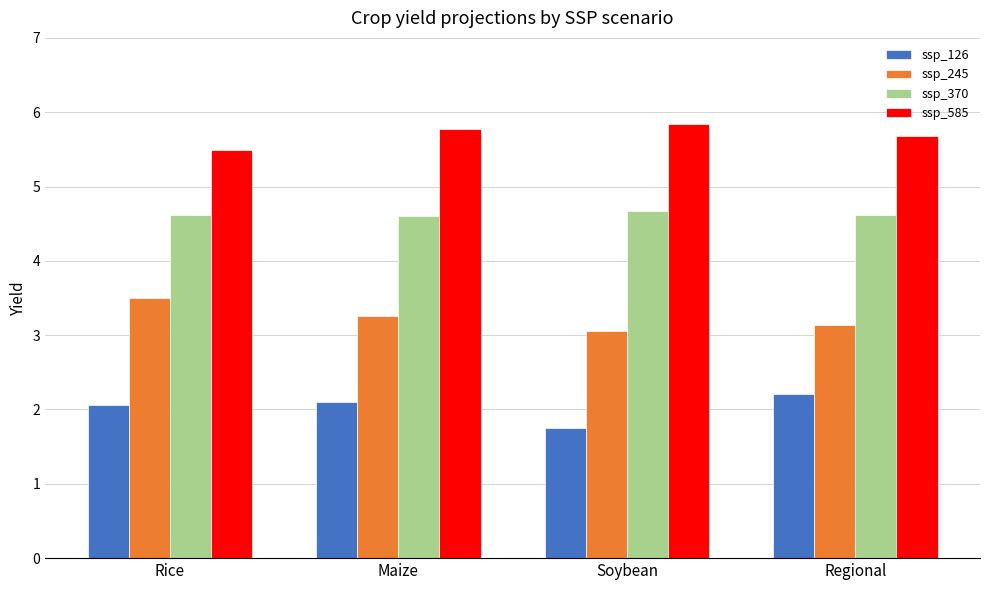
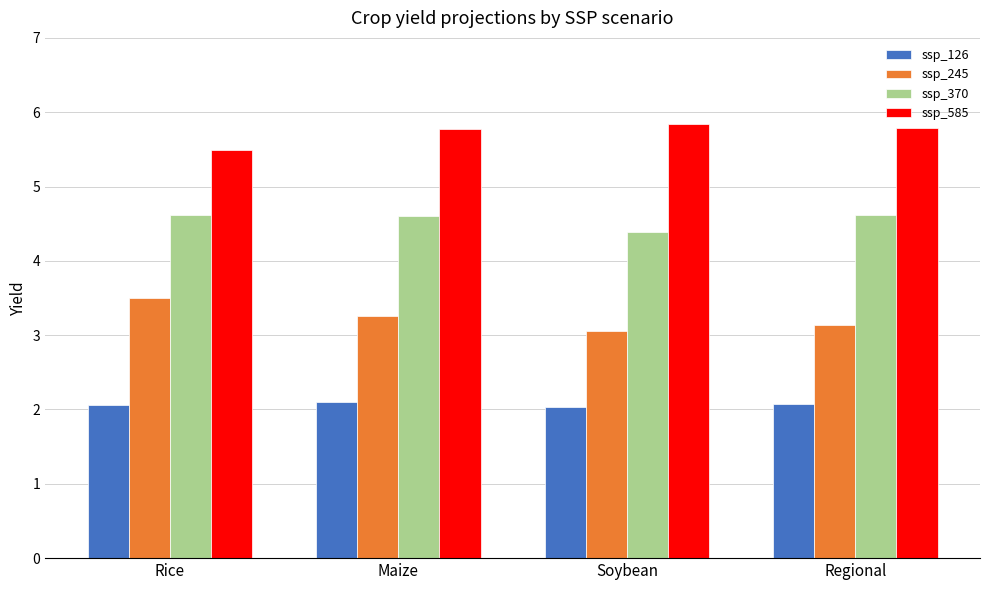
  {
    "ssp_126": {
      "Rice": 2.1,
      "Maize": 2.1,
-     "Soybean": 1.7,
-     "Regional": 2.2
+     "Soybean": 2.0,
+     "Regional": 2.1
    },
    "ssp_245": {
      "Rice": 3.5,
      "Maize": 3.3,
      "Soybean": 3.1,
      "Regional": 3.1
    },
    "ssp_370": {
      "Rice": 4.6,
      "Maize": 4.6,
-     "Soybean": 4.7,
+     "Soybean": 4.4,
      "Regional": 4.6
    },
    "ssp_585": {
      "Rice": 5.5,
      "Maize": 5.8,
      "Soybean": 5.8,
-     "Regional": 5.7
+     "Regional": 5.8
    }
  }
